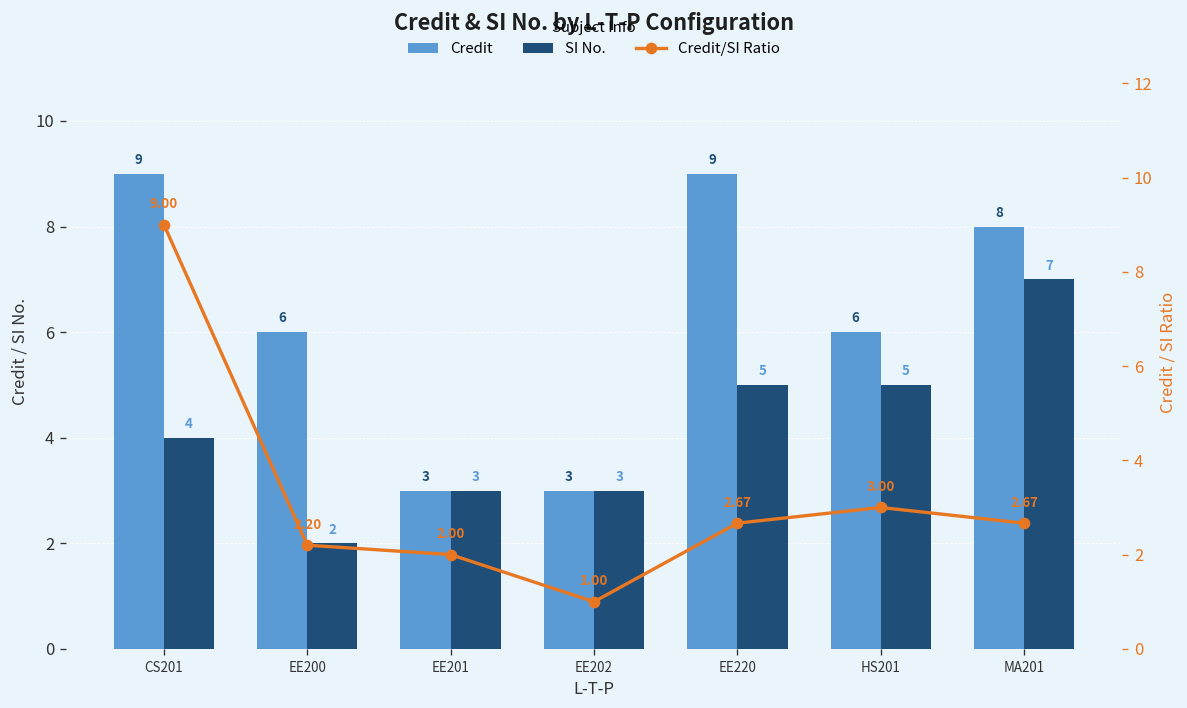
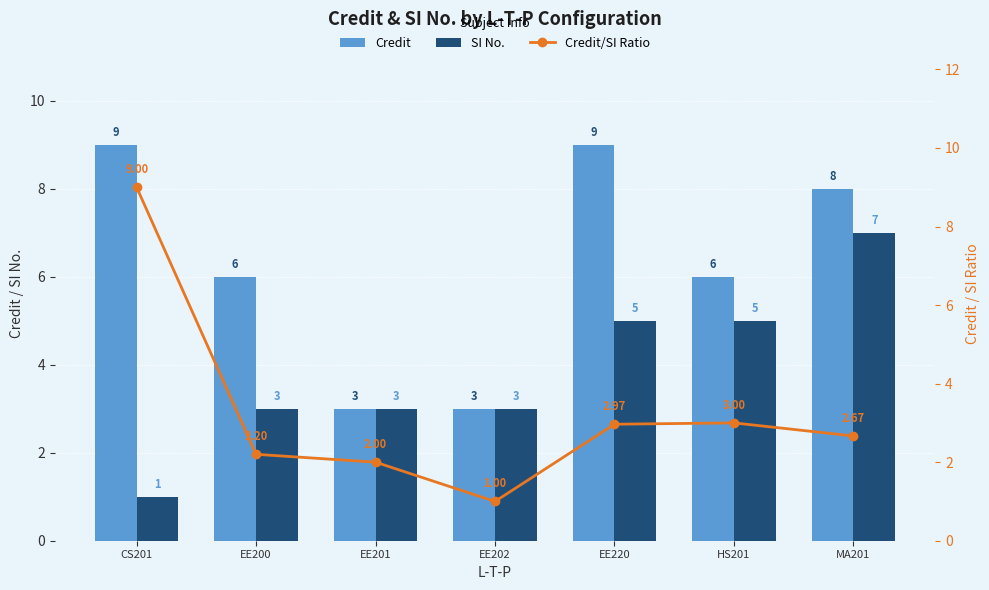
  {
    "Credit": {
      "CS201": 9,
      "EE200": 6,
      "EE201": 3,
      "EE202": 3,
      "EE220": 9,
      "HS201": 6,
      "MA201": 8
    },
    "SI No.": {
-     "CS201": 4,
-     "EE200": 2,
+     "CS201": 1,
+     "EE200": 3,
      "EE201": 3,
      "EE202": 3,
      "EE220": 5,
      "HS201": 5,
      "MA201": 7
    },
    "Credit/SI Ratio": {
      "EE200": 2.20,
      "EE201": 2.00,
      "EE202": 1.00,
-     "EE220": 2.67,
+     "EE220": 2.97,
      "HS201": 3.00,
      "MA201": 2.67
    }
  }
